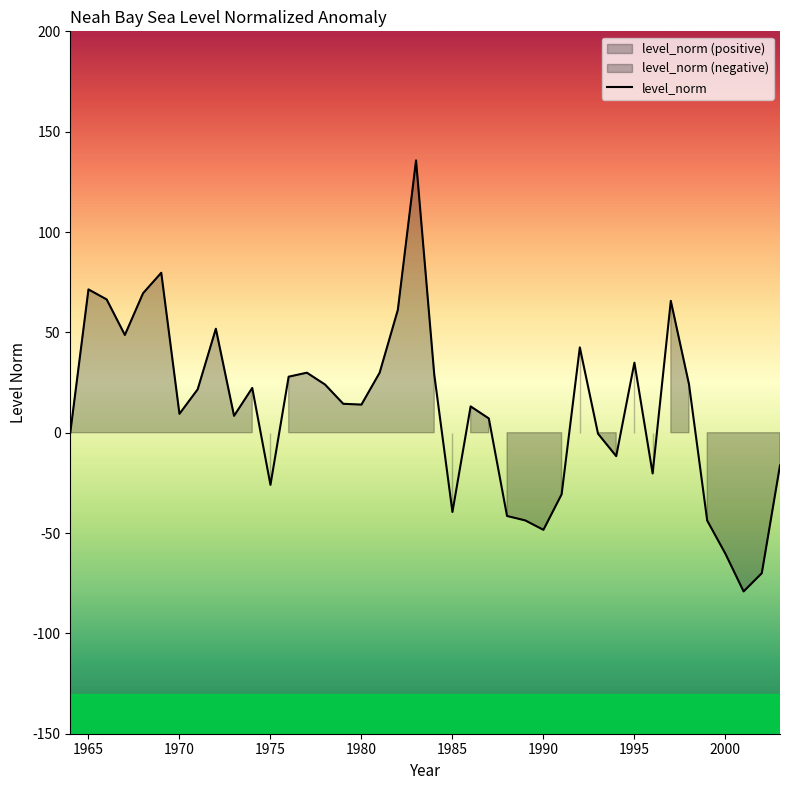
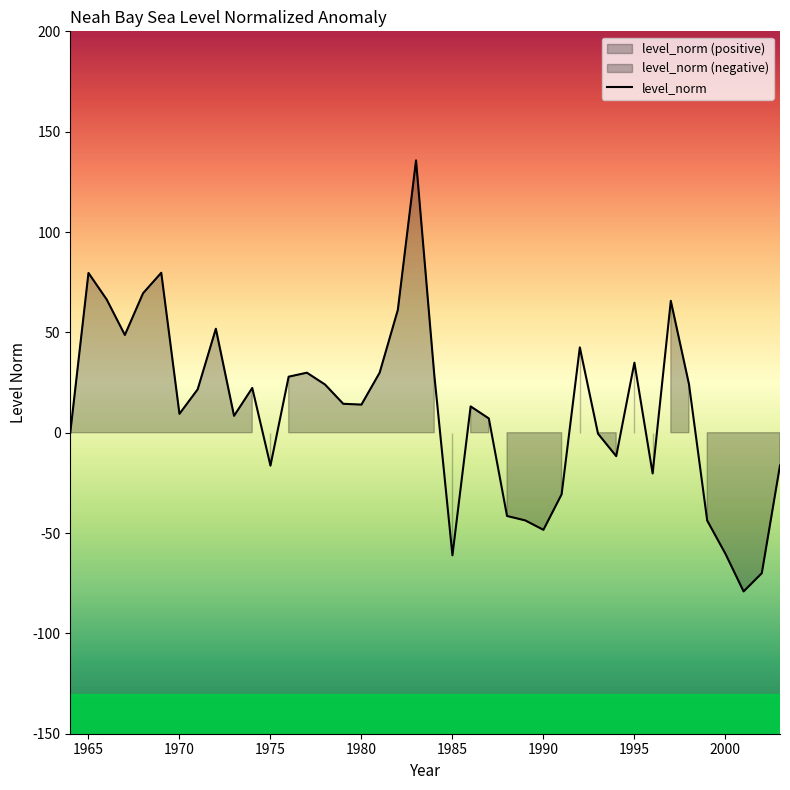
  {
-   "1965": 71,
+   "1965": 80,
    "1970": 9,
-   "1975": -26,
+   "1975": -16,
    "1980": 14,
-   "1985": -40,
+   "1985": -61,
    "1990": -48,
    "1995": 35,
    "2000": -60
  }
